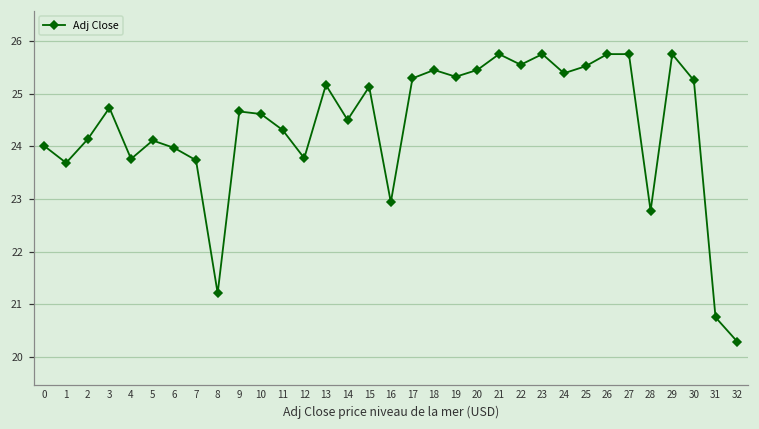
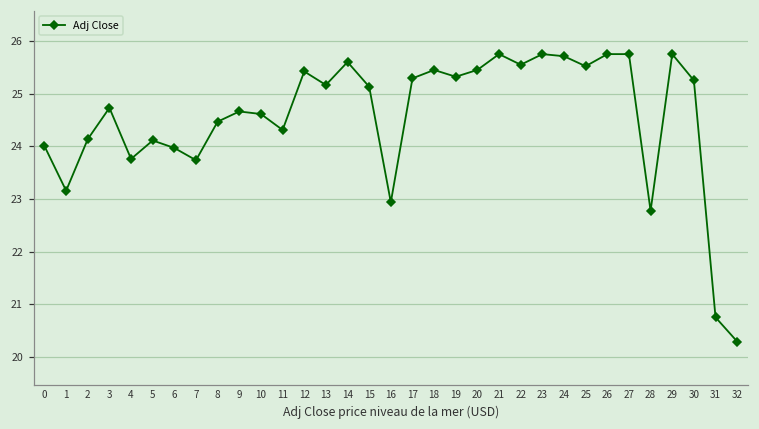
  {
    "0": 24.0,
-   "1": 23.7,
+   "1": 23.2,
    "2": 24.1,
    "3": 24.7,
    "4": 23.8,
    "5": 24.1,
    "6": 24.0,
    "7": 23.7,
-   "8": 21.2,
+   "8": 24.5,
    "9": 24.7,
    "10": 24.6,
    "11": 24.3,
-   "12": 23.8,
+   "12": 25.4,
    "13": 25.2,
-   "14": 24.5,
+   "14": 25.6,
    "15": 25.1,
    "16": 22.9,
    "17": 25.3,
    "18": 25.4,
    "19": 25.3,
    "20": 25.5,
    "21": 25.8,
    "22": 25.5,
    "23": 25.8,
-   "24": 25.4,
+   "24": 25.7,
    "25": 25.5,
    "26": 25.8,
    "27": 25.8,
    "28": 22.8,
    "29": 25.8,
    "30": 25.3,
    "31": 20.8,
    "32": 20.3
  }
